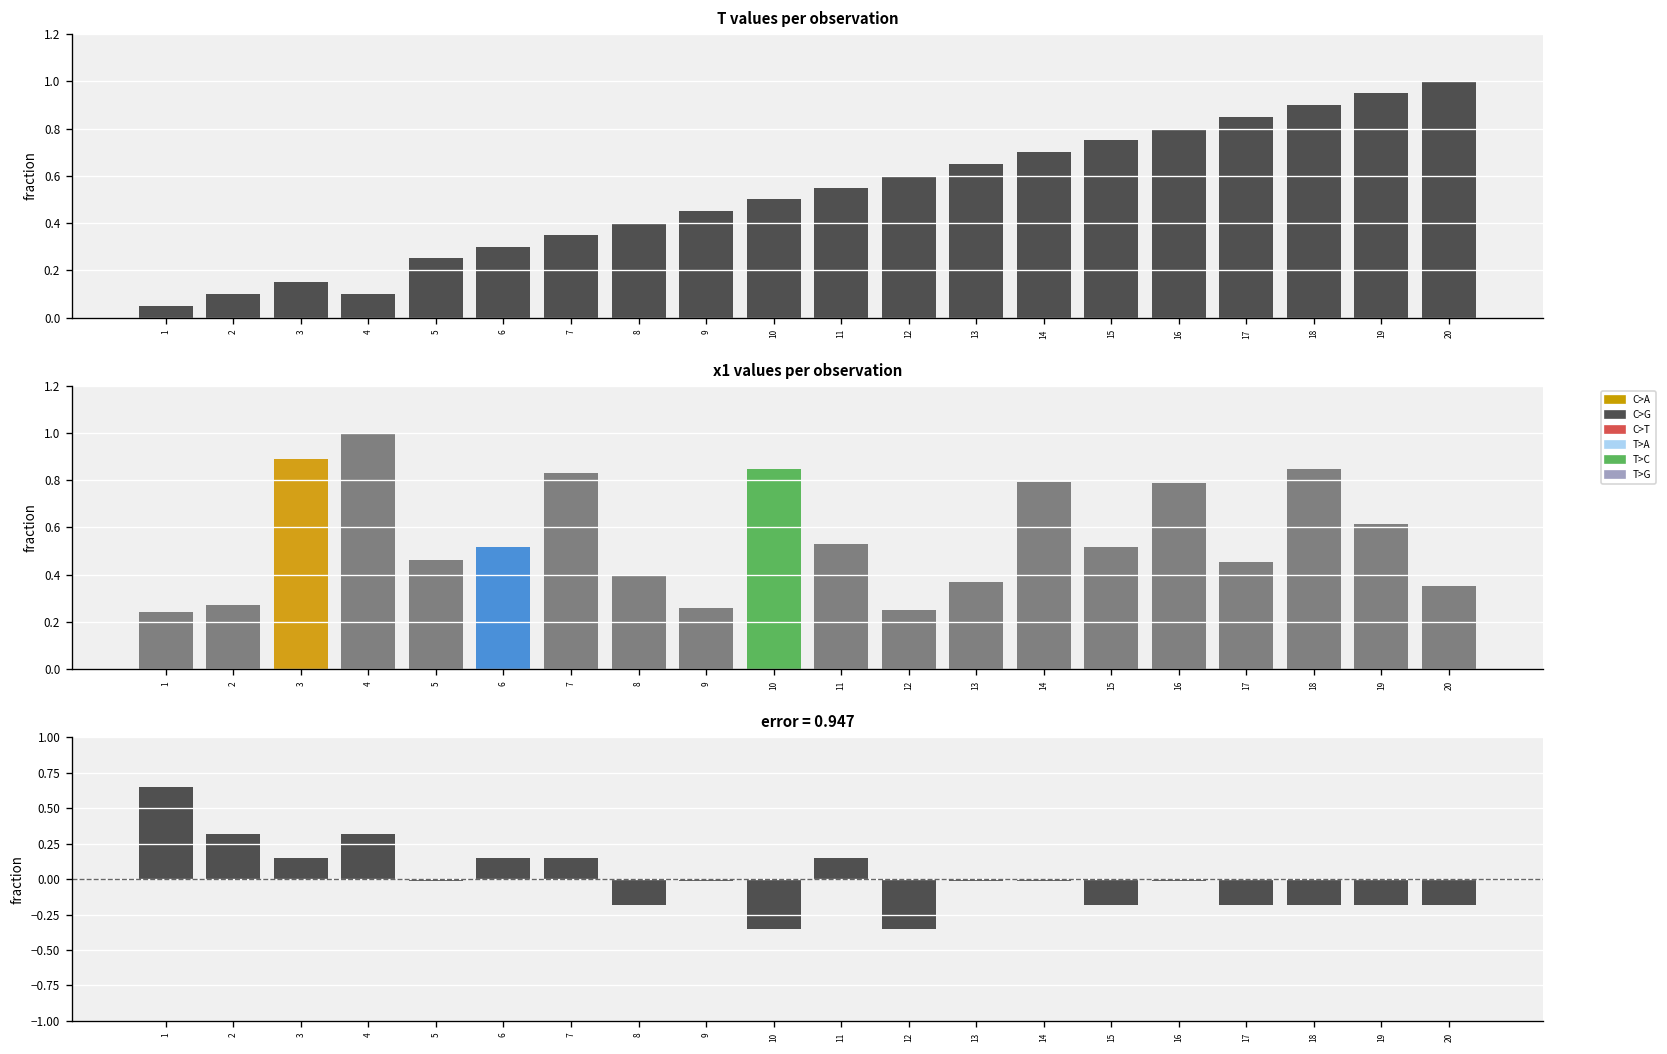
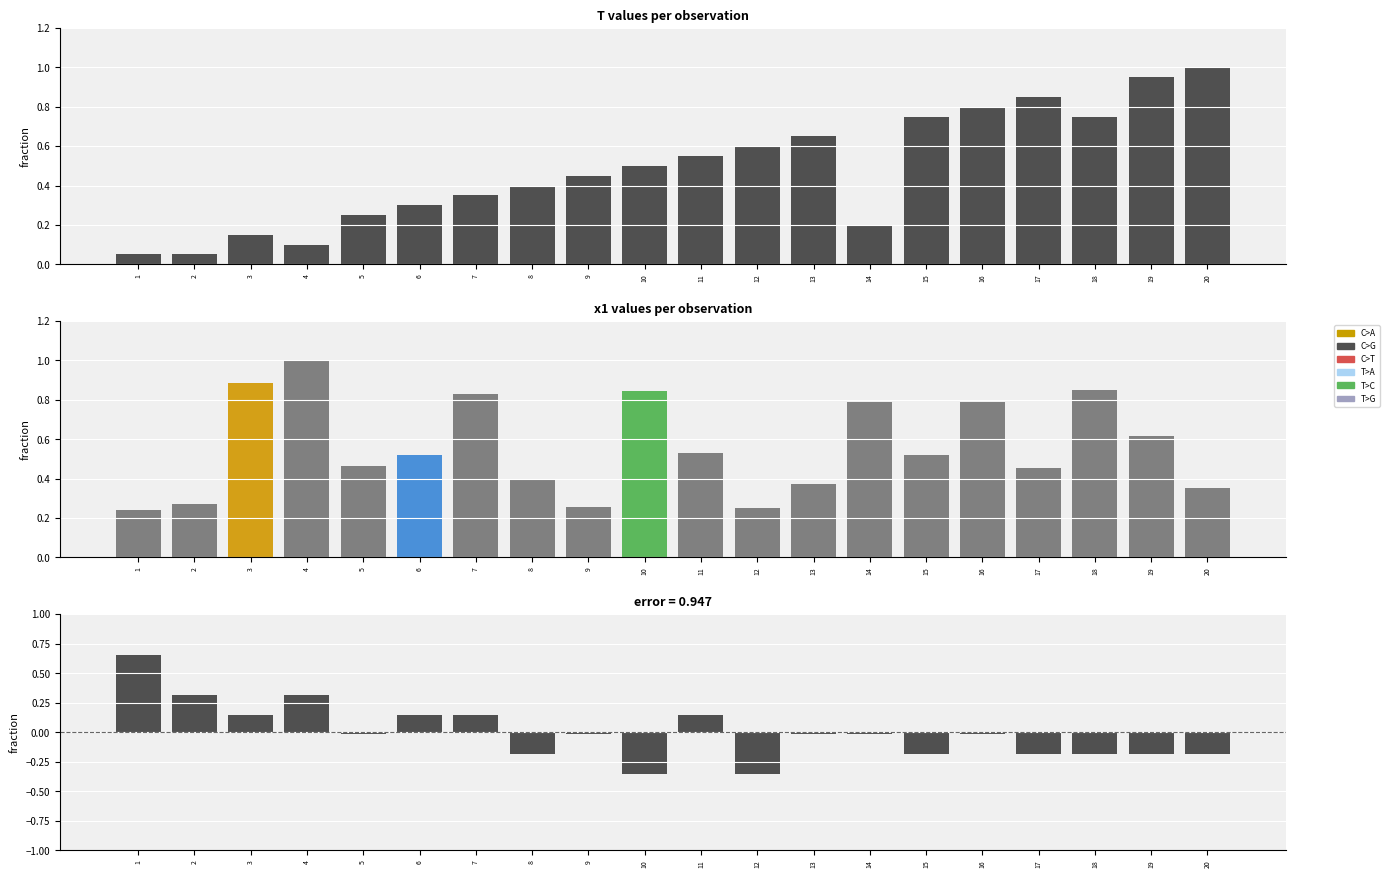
  {
    "T values per observation": {
      "1": 0.05,
-     "2": 0.10,
+     "2": 0.05,
      "3": 0.15,
      "4": 0.10,
      "5": 0.25,
      "6": 0.30,
      "7": 0.35,
      "8": 0.40,
      "9": 0.45,
      "10": 0.50,
      "11": 0.55,
      "12": 0.60,
      "13": 0.65,
-     "14": 0.70,
+     "14": 0.20,
      "15": 0.75,
      "16": 0.80,
      "17": 0.85,
-     "18": 0.90,
+     "18": 0.75,
      "19": 0.95,
      "20": 1.00
    },
    "x1 values per observation": {
      "1": 0.24,
      "2": 0.27,
      "3": 0.89,
      "4": 1.00,
      "5": 0.46,
      "6": 0.52,
      "7": 0.83,
      "8": 0.39,
      "9": 0.26,
      "10": 0.85,
      "11": 0.53,
      "12": 0.25,
      "13": 0.37,
      "14": 0.79,
      "15": 0.52,
      "16": 0.79,
      "17": 0.45,
      "18": 0.85,
      "19": 0.62,
      "20": 0.35
    },
    "error = 0.947": {
      "1": 0.65,
      "2": 0.32,
      "3": 0.15,
      "4": 0.32,
      "6": 0.15,
      "7": 0.15,
      "8": -0.18,
      "10": -0.35,
      "11": 0.15,
      "12": -0.35,
      "15": -0.18,
      "17": -0.18,
      "18": -0.18,
      "19": -0.18,
      "20": -0.18
    }
  }
